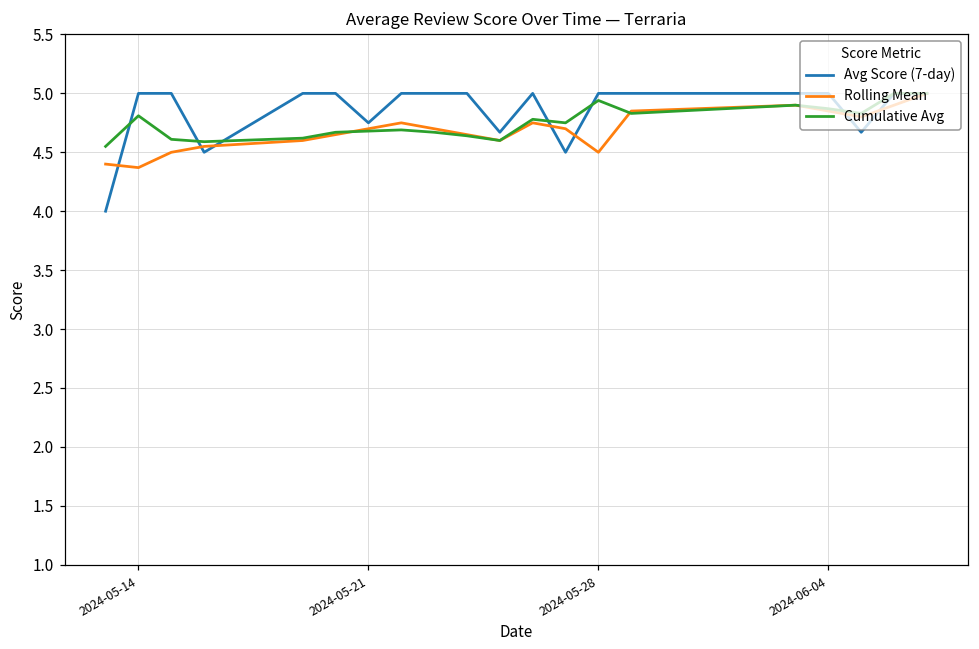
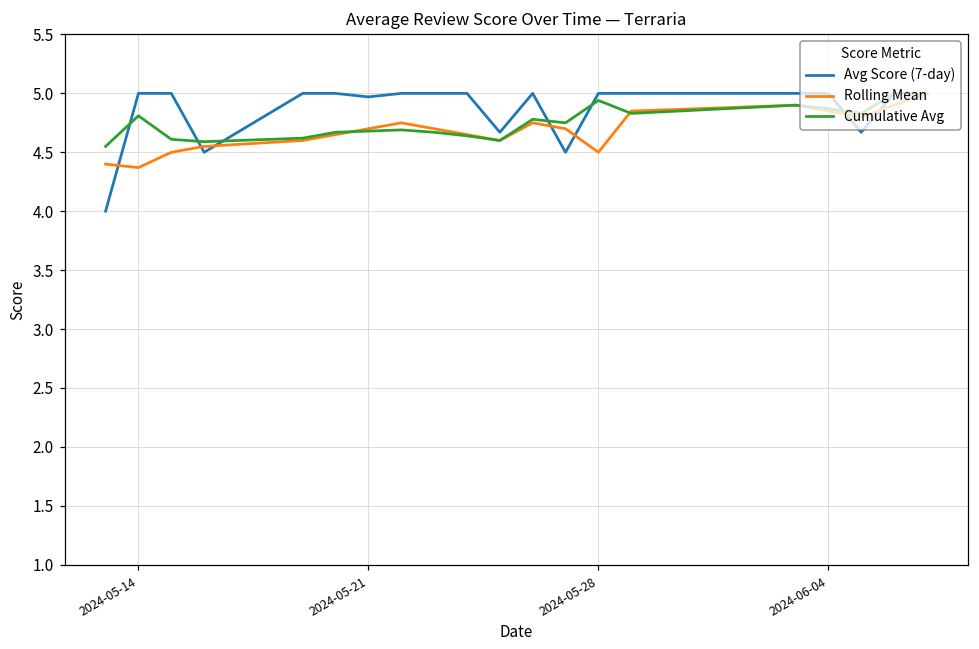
  {
    "Avg Score (7-day)": {
      "2024-05-14": 5.00,
-     "2024-05-21": 4.75,
+     "2024-05-21": 4.97,
      "2024-05-28": 5.00
    },
    "Rolling Mean": {
      "2024-05-14": 4.37,
      "2024-05-28": 4.50
    },
    "Cumulative Avg": {
      "2024-05-14": 4.81,
      "2024-05-28": 4.94
    }
  }
